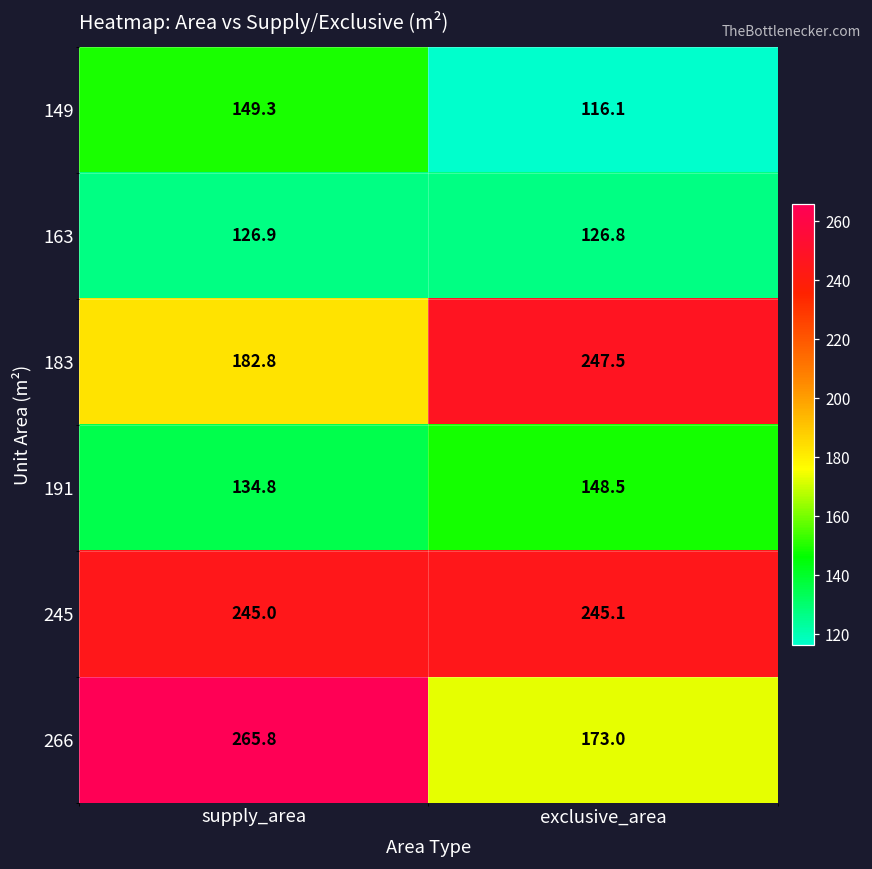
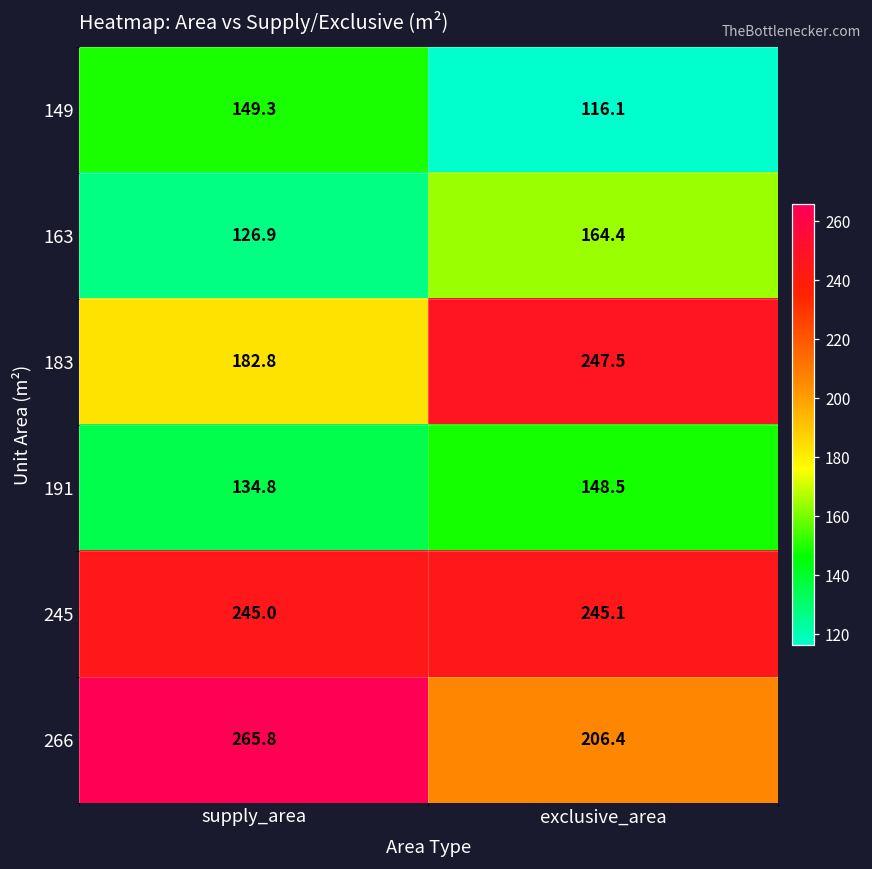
  {
    "149": {
      "supply_area": 149.3,
      "exclusive_area": 116.1
    },
    "163": {
      "supply_area": 126.9,
-     "exclusive_area": 126.8
+     "exclusive_area": 164.4
    },
    "183": {
      "supply_area": 182.8,
      "exclusive_area": 247.5
    },
    "191": {
      "supply_area": 134.8,
      "exclusive_area": 148.5
    },
    "245": {
      "supply_area": 245.0,
      "exclusive_area": 245.1
    },
    "266": {
      "supply_area": 265.8,
-     "exclusive_area": 173.0
+     "exclusive_area": 206.4
    }
  }
